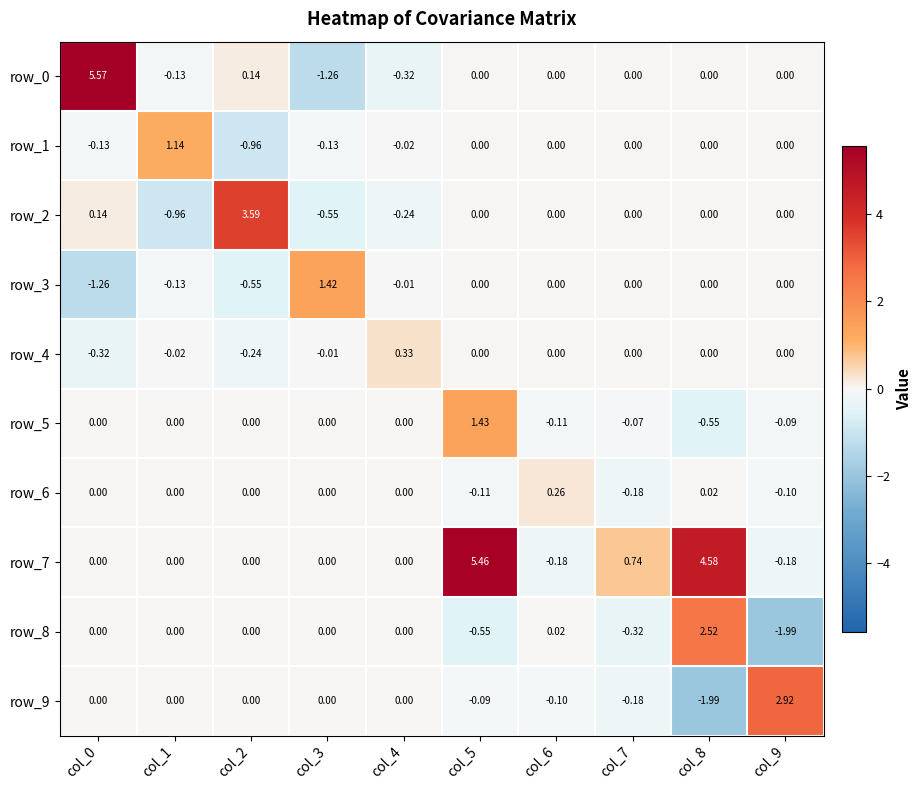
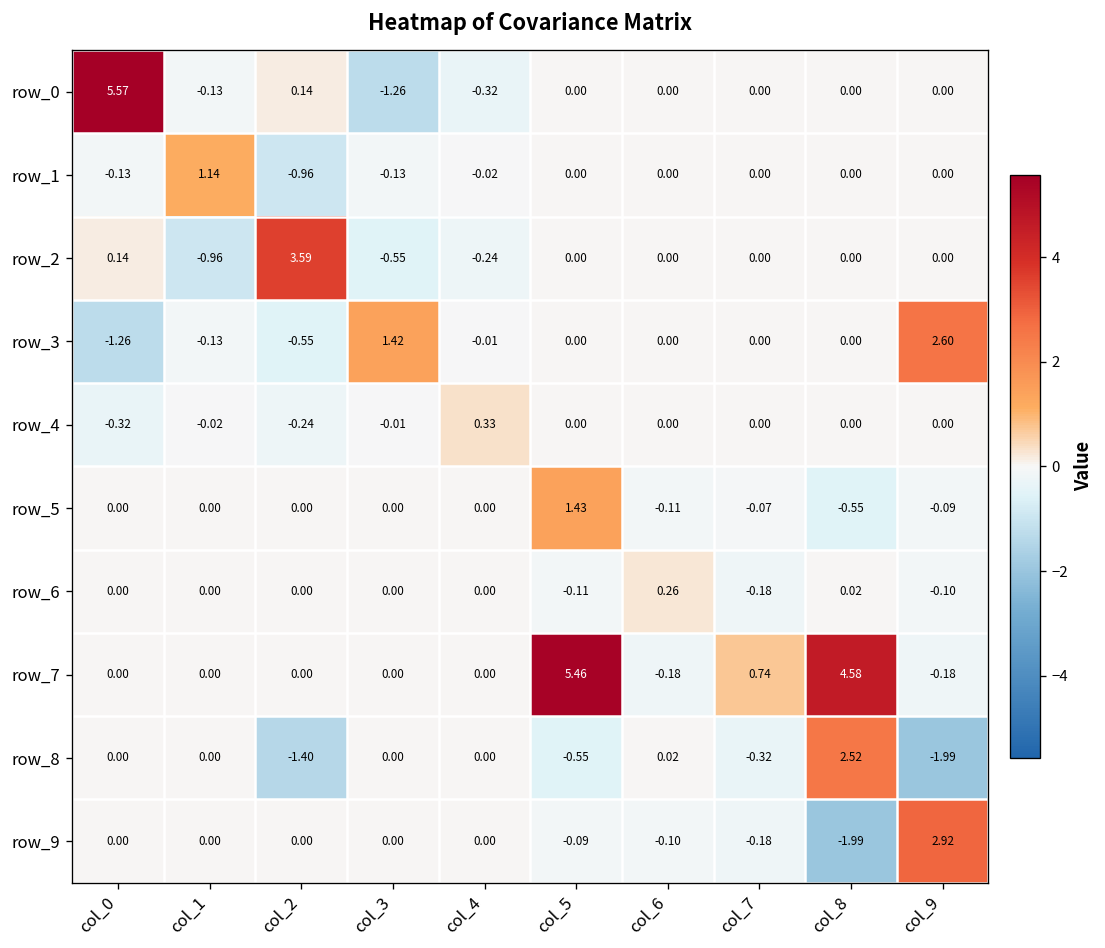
  {
    "row_0": {
      "col_0": 5.57,
      "col_1": -0.13,
      "col_2": 0.14,
      "col_3": -1.26,
      "col_4": -0.32,
      "col_5": 0.00,
      "col_6": 0.00,
      "col_7": 0.00,
      "col_8": 0.00,
      "col_9": 0.00
    },
    "row_1": {
      "col_0": -0.13,
      "col_1": 1.14,
      "col_2": -0.96,
      "col_3": -0.13,
      "col_4": -0.02,
      "col_5": 0.00,
      "col_6": 0.00,
      "col_7": 0.00,
      "col_8": 0.00,
      "col_9": 0.00
    },
    "row_2": {
      "col_0": 0.14,
      "col_1": -0.96,
      "col_2": 3.59,
      "col_3": -0.55,
      "col_4": -0.24,
      "col_5": 0.00,
      "col_6": 0.00,
      "col_7": 0.00,
      "col_8": 0.00,
      "col_9": 0.00
    },
    "row_3": {
      "col_0": -1.26,
      "col_1": -0.13,
      "col_2": -0.55,
      "col_3": 1.42,
      "col_4": -0.01,
      "col_5": 0.00,
      "col_6": 0.00,
      "col_7": 0.00,
      "col_8": 0.00,
-     "col_9": 0.00
+     "col_9": 2.60
    },
    "row_4": {
      "col_0": -0.32,
      "col_1": -0.02,
      "col_2": -0.24,
      "col_3": -0.01,
      "col_4": 0.33,
      "col_5": 0.00,
      "col_6": 0.00,
      "col_7": 0.00,
      "col_8": 0.00,
      "col_9": 0.00
    },
    "row_5": {
      "col_0": 0.00,
      "col_1": 0.00,
      "col_2": 0.00,
      "col_3": 0.00,
      "col_4": 0.00,
      "col_5": 1.43,
      "col_6": -0.11,
      "col_7": -0.07,
      "col_8": -0.55,
      "col_9": -0.09
    },
    "row_6": {
      "col_0": 0.00,
      "col_1": 0.00,
      "col_2": 0.00,
      "col_3": 0.00,
      "col_4": 0.00,
      "col_5": -0.11,
      "col_6": 0.26,
      "col_7": -0.18,
      "col_8": 0.02,
      "col_9": -0.10
    },
    "row_7": {
      "col_0": 0.00,
      "col_1": 0.00,
      "col_2": 0.00,
      "col_3": 0.00,
      "col_4": 0.00,
      "col_5": 5.46,
      "col_6": -0.18,
      "col_7": 0.74,
      "col_8": 4.58,
      "col_9": -0.18
    },
    "row_8": {
      "col_0": 0.00,
      "col_1": 0.00,
-     "col_2": 0.00,
+     "col_2": -1.40,
      "col_3": 0.00,
      "col_4": 0.00,
      "col_5": -0.55,
      "col_6": 0.02,
      "col_7": -0.32,
      "col_8": 2.52,
      "col_9": -1.99
    },
    "row_9": {
      "col_0": 0.00,
      "col_1": 0.00,
      "col_2": 0.00,
      "col_3": 0.00,
      "col_4": 0.00,
      "col_5": -0.09,
      "col_6": -0.10,
      "col_7": -0.18,
      "col_8": -1.99,
      "col_9": 2.92
    }
  }
